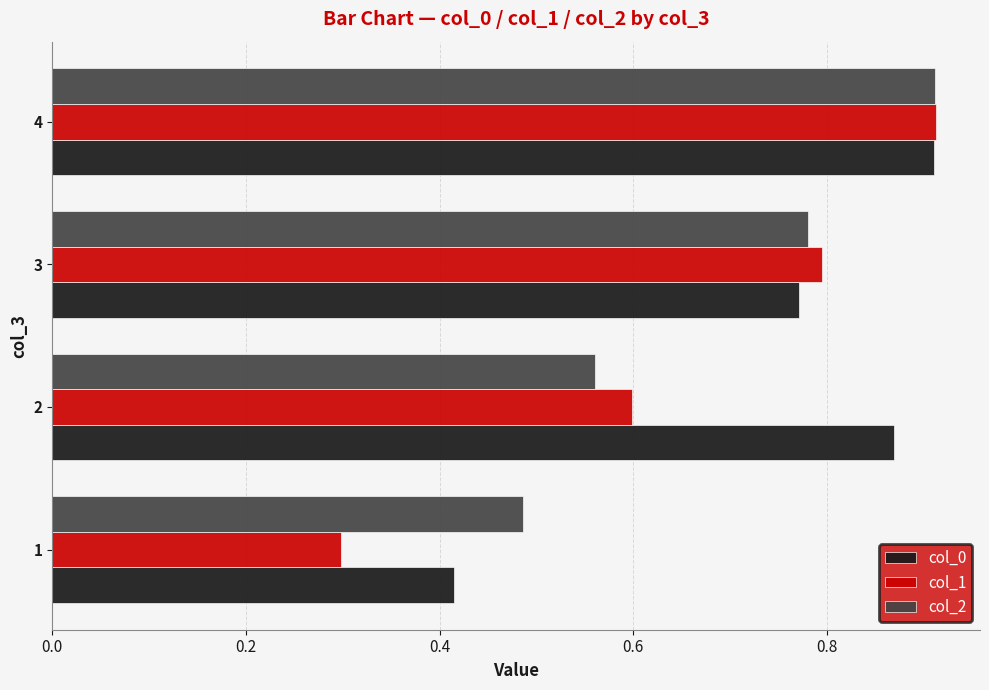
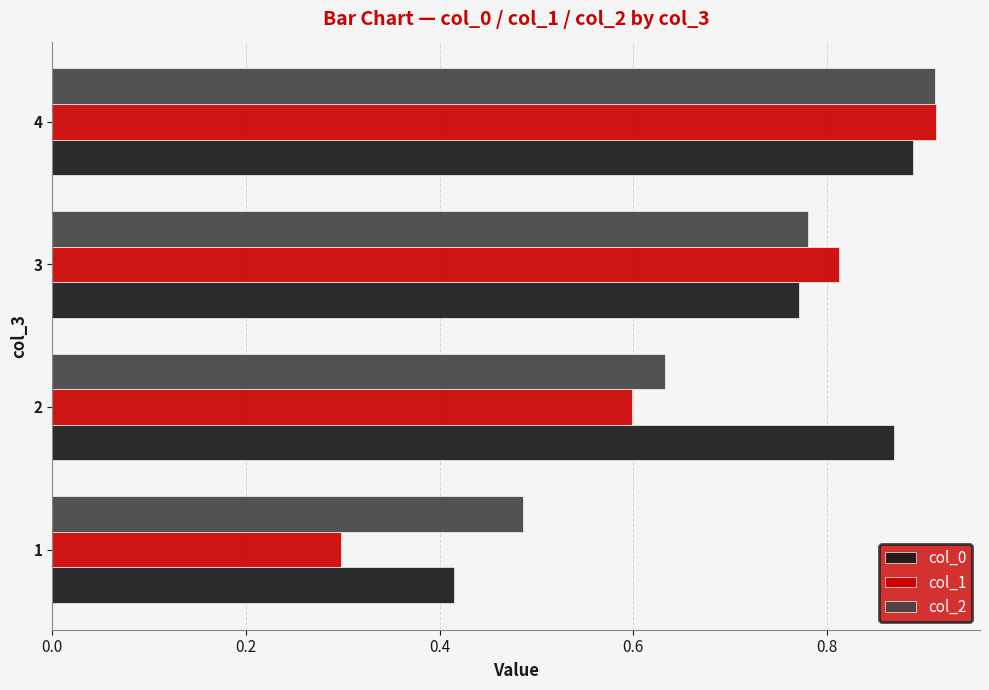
  {
    "col_0": {
-     "4": 0.91,
+     "4": 0.89,
      "3": 0.77,
      "2": 0.87,
      "1": 0.41
    },
    "col_1": {
      "4": 0.91,
-     "3": 0.79,
+     "3": 0.81,
      "2": 0.60,
      "1": 0.30
    },
    "col_2": {
      "4": 0.91,
      "3": 0.78,
-     "2": 0.56,
+     "2": 0.63,
      "1": 0.49
    }
  }
